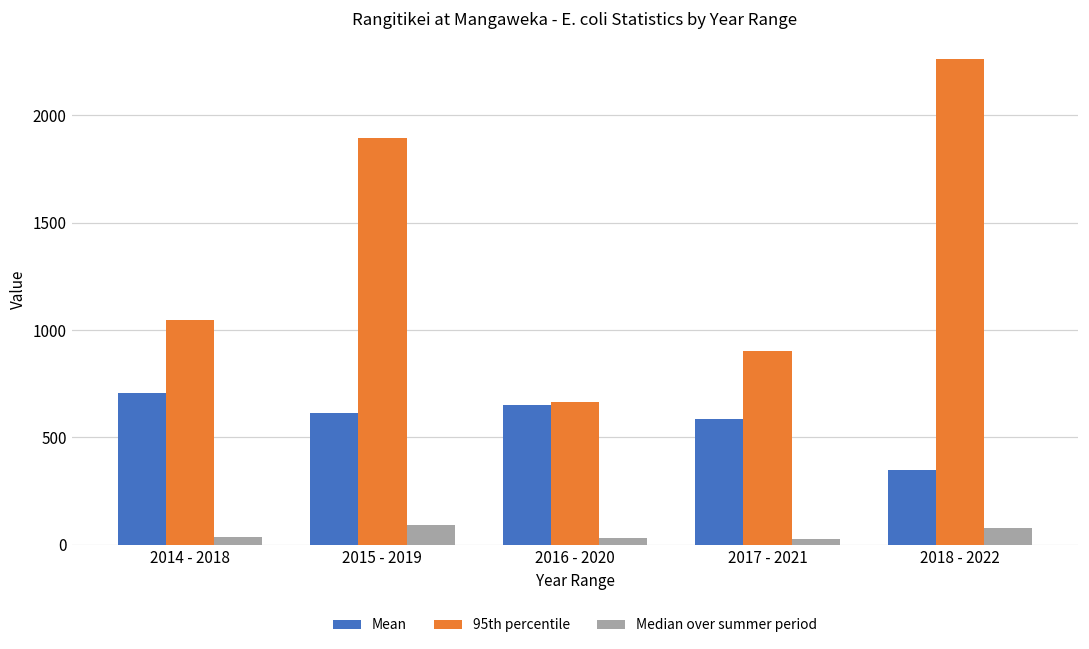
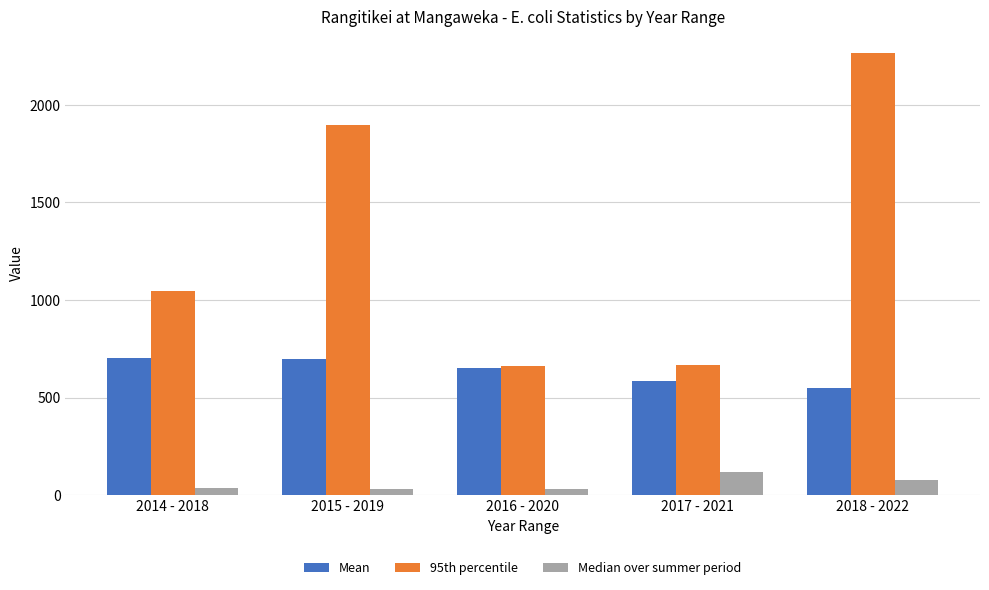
  {
    "Mean": {
      "2014 - 2018": 700,
-     "2015 - 2019": 610,
+     "2015 - 2019": 700,
      "2016 - 2020": 650,
      "2017 - 2021": 580,
-     "2018 - 2022": 350
+     "2018 - 2022": 550
    },
    "95th percentile": {
      "2014 - 2018": 1050,
      "2015 - 2019": 1900,
      "2016 - 2020": 660,
-     "2017 - 2021": 900,
+     "2017 - 2021": 660,
      "2018 - 2022": 2270
    },
    "Median over summer period": {
      "2014 - 2018": 30,
-     "2015 - 2019": 90,
+     "2015 - 2019": 30,
      "2016 - 2020": 30,
-     "2017 - 2021": 30,
+     "2017 - 2021": 120,
      "2018 - 2022": 80
    }
  }
